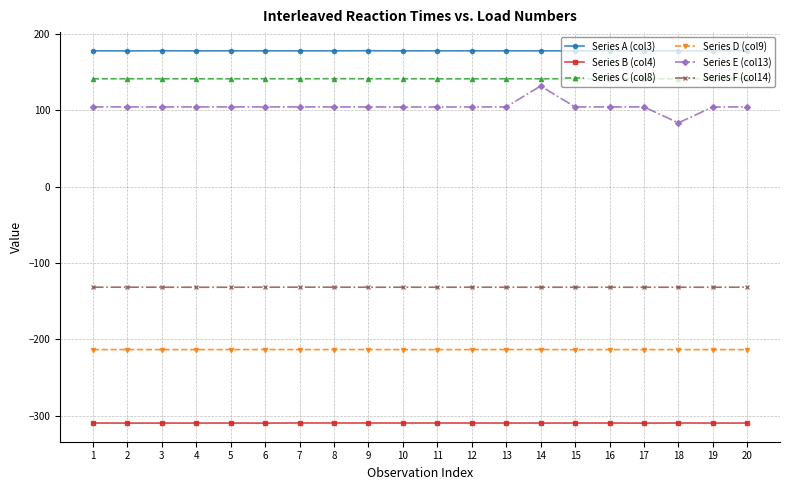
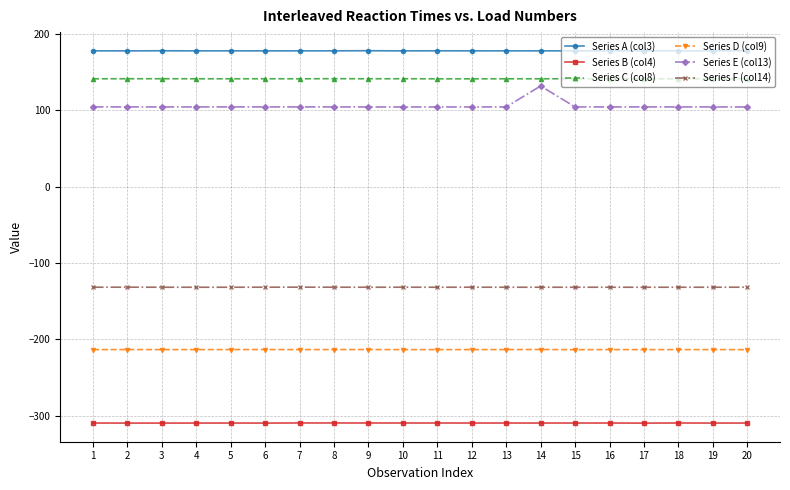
  {
    "Series A (col3)": {
      "1": 180,
      "2": 180,
      "3": 180,
      "4": 180,
      "5": 180,
      "6": 180,
      "7": 180,
      "8": 180,
      "9": 180,
      "10": 180,
      "11": 180,
      "12": 180,
      "13": 180,
      "14": 180
    },
    "Series B (col4)": {
      "1": -310,
      "2": -310,
      "3": -310,
      "4": -310,
      "5": -310,
      "6": -310,
      "7": -310,
      "8": -310,
      "9": -310,
      "10": -310,
      "11": -310,
      "12": -310,
      "13": -310,
      "14": -310,
      "15": -310,
      "16": -310,
      "17": -310,
      "18": -310,
      "19": -310,
      "20": -310
    },
    "Series C (col8)": {
      "1": 140,
      "2": 140,
      "3": 140,
      "4": 140,
      "5": 140,
      "6": 140,
      "7": 140,
      "8": 140,
      "9": 140,
      "10": 140,
      "11": 140,
      "12": 140,
      "13": 140,
      "14": 140
    },
    "Series D (col9)": {
      "1": -210,
      "2": -210,
      "3": -210,
      "4": -210,
      "5": -210,
      "6": -210,
      "7": -210,
      "8": -210,
      "9": -210,
      "10": -210,
      "11": -210,
      "12": -210,
      "13": -210,
      "14": -210,
      "15": -210,
      "16": -210,
      "17": -210,
      "18": -210,
      "19": -210,
      "20": -210
    },
    "Series E (col13)": {
      "1": 100,
      "2": 100,
      "3": 100,
      "4": 100,
      "5": 100,
      "6": 100,
      "7": 100,
      "8": 100,
      "9": 100,
      "10": 100,
      "11": 100,
      "12": 100,
      "13": 100,
      "14": 130,
      "15": 100,
      "16": 100,
      "17": 100,
-     "18": 80,
+     "18": 100,
      "19": 100,
      "20": 100
    },
    "Series F (col14)": {
      "1": -130,
      "2": -130,
      "3": -130,
      "4": -130,
      "5": -130,
      "6": -130,
      "7": -130,
      "8": -130,
      "9": -130,
      "10": -130,
      "11": -130,
      "12": -130,
      "13": -130,
      "14": -130,
      "15": -130,
      "16": -130,
      "17": -130,
      "18": -130,
      "19": -130,
      "20": -130
    }
  }
